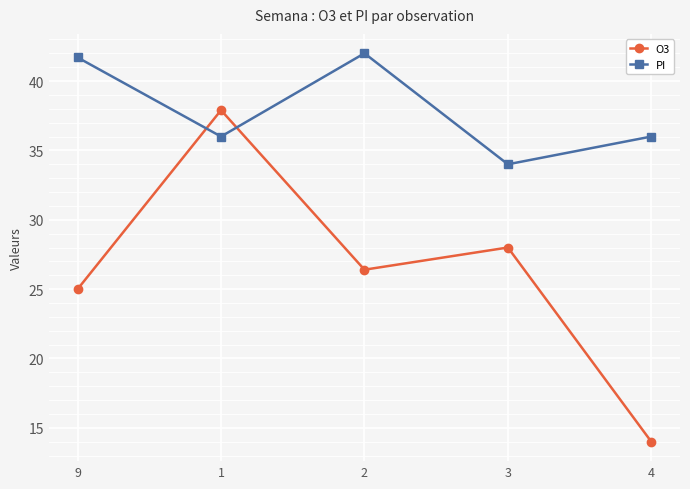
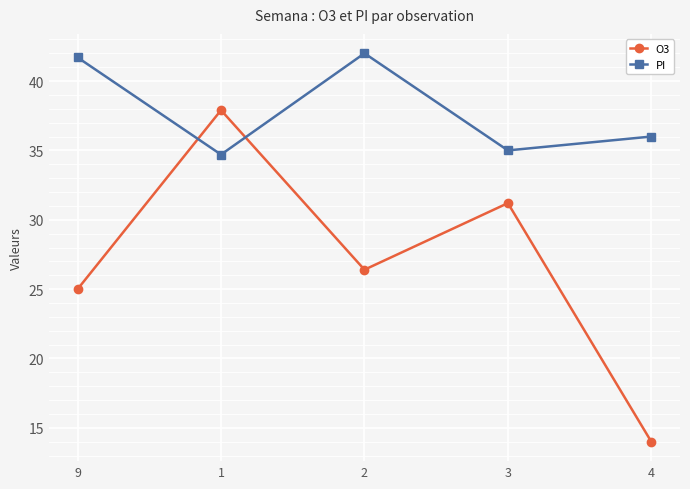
  {
    "O3": {
      "9": 25.0,
      "1": 37.9,
      "2": 26.4,
-     "3": 28.0,
+     "3": 31.2,
      "4": 14.0
    },
    "PI": {
      "9": 41.7,
-     "1": 36.0,
+     "1": 34.7,
      "2": 42.0,
-     "3": 34,
+     "3": 35,
      "4": 36.0
    }
  }
